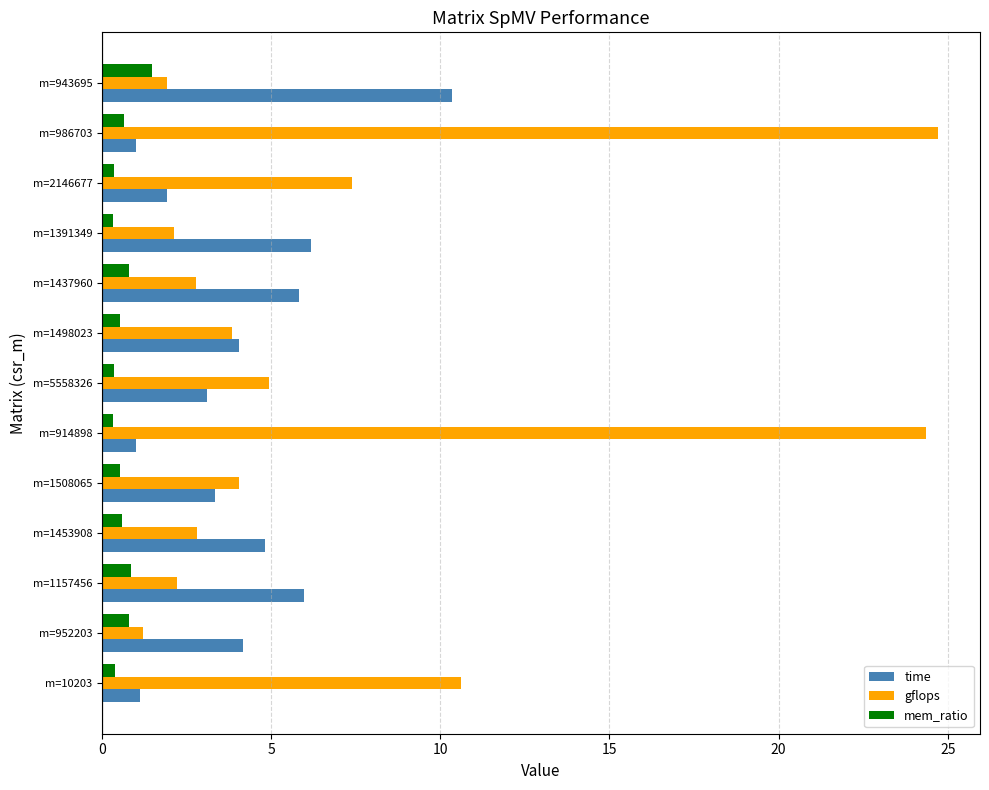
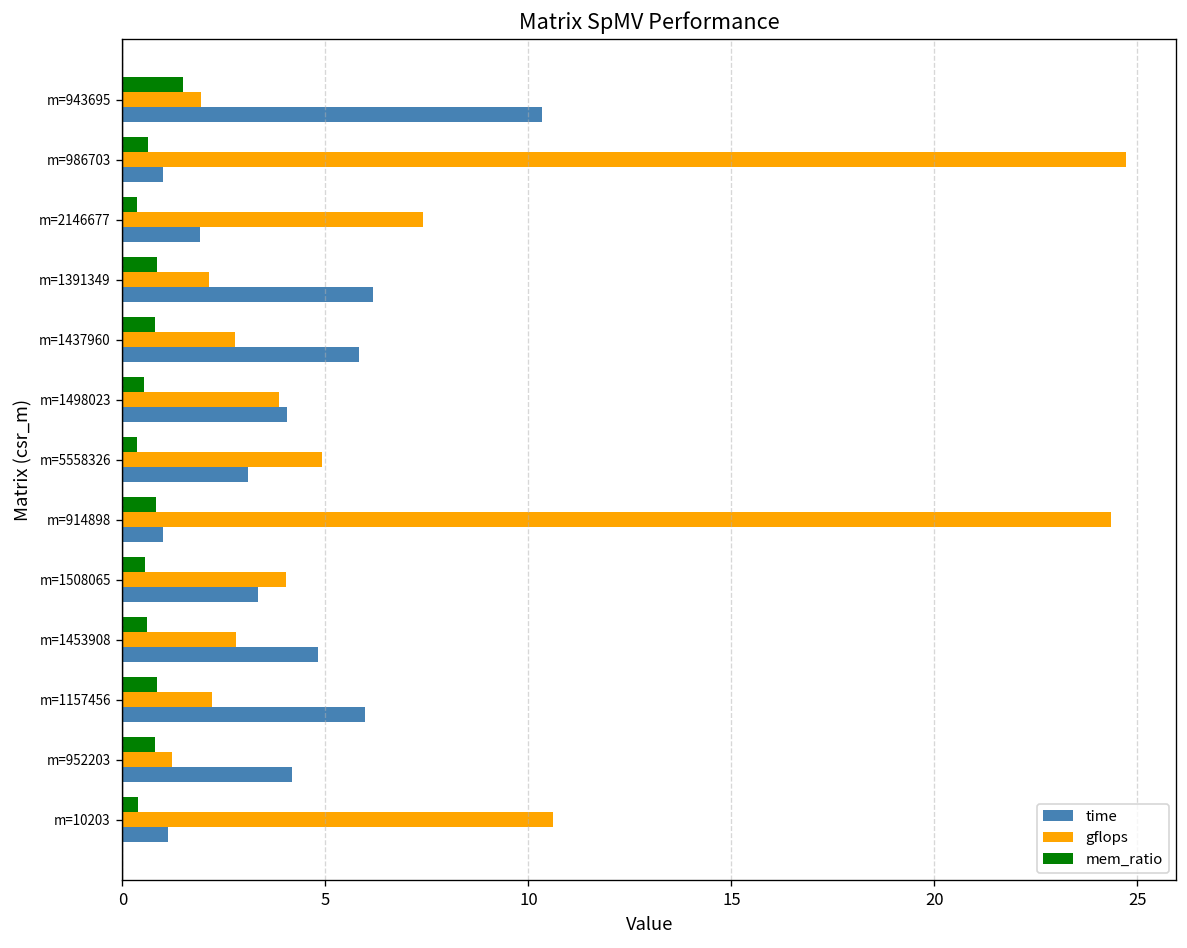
  {
    "time": {
      "m=943695": 10.3,
      "m=986703": 1.0,
      "m=2146677": 1.9,
      "m=1391349": 6.2,
      "m=1437960": 5.8,
      "m=1498023": 4.0,
      "m=5558326": 3.1,
      "m=914898": 1.0,
      "m=1508065": 3.3,
      "m=1453908": 4.8,
      "m=1157456": 6.0,
      "m=952203": 4.2,
      "m=10203": 1.1
    },
    "gflops": {
      "m=943695": 1.9,
      "m=986703": 24.7,
      "m=2146677": 7.4,
      "m=1391349": 2.1,
      "m=1437960": 2.8,
      "m=1498023": 3.9,
      "m=5558326": 4.9,
      "m=914898": 24.4,
      "m=1508065": 4.0,
      "m=1453908": 2.8,
      "m=1157456": 2.2,
      "m=952203": 1.2,
      "m=10203": 10.6
    },
    "mem_ratio": {
      "m=943695": 1.5,
      "m=986703": 0.6,
      "m=2146677": 0.4,
-     "m=1391349": 0.3,
+     "m=1391349": 0.8,
      "m=1437960": 0.8,
      "m=1498023": 0.5,
      "m=5558326": 0.4,
-     "m=914898": 0.3,
+     "m=914898": 0.8,
      "m=1508065": 0.5,
      "m=1453908": 0.6,
      "m=1157456": 0.8,
      "m=952203": 0.8,
      "m=10203": 0.4
    }
  }
